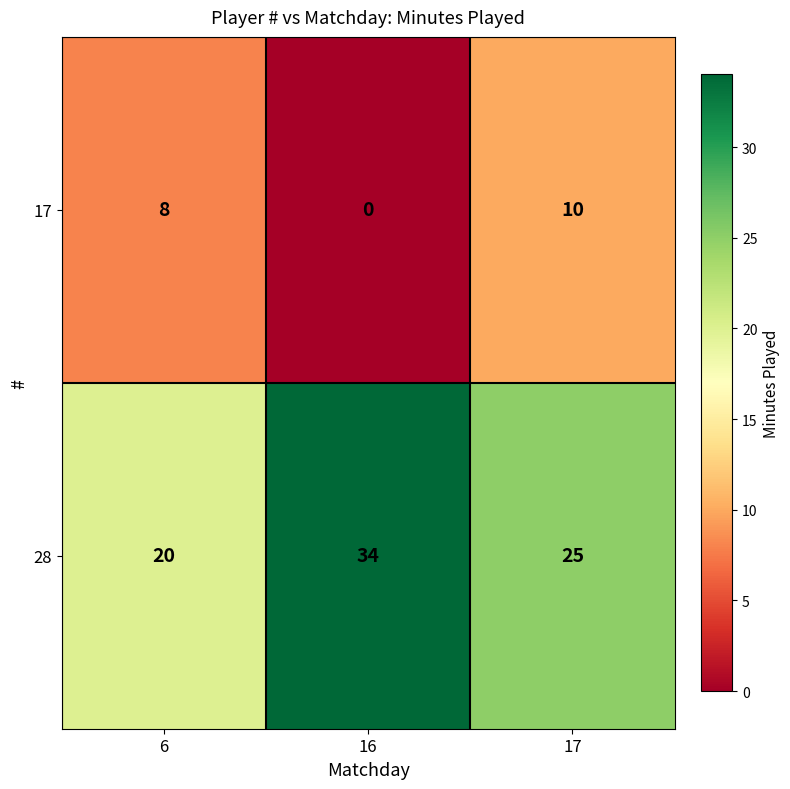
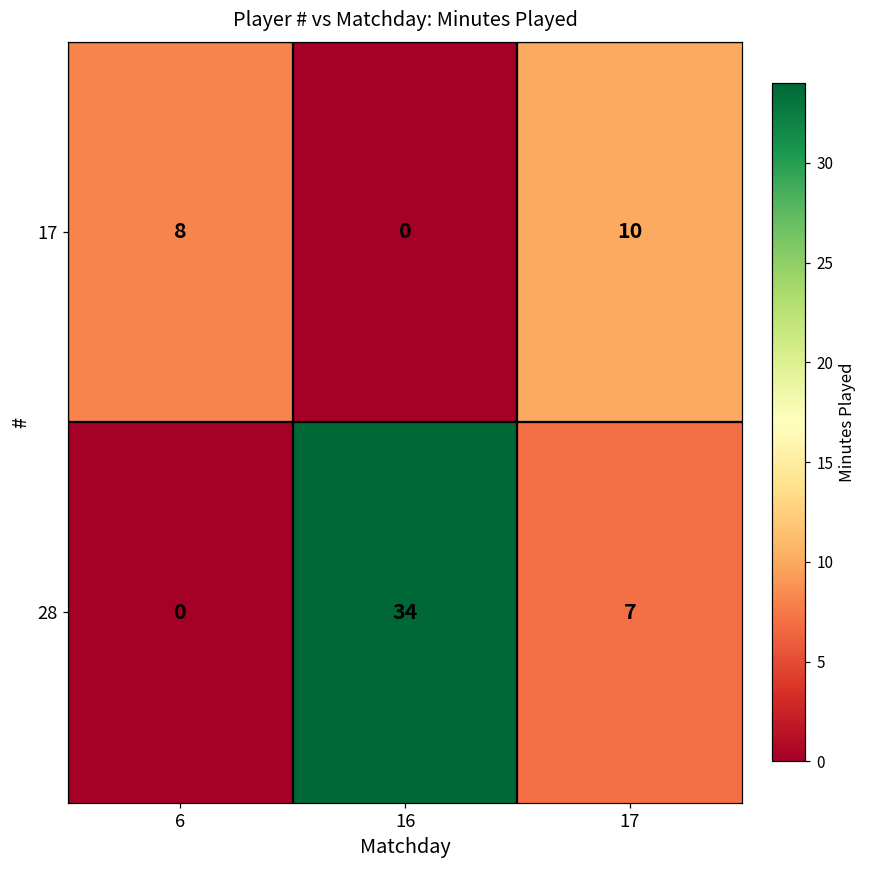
  {
    "17": {
      "6": 8,
      "16": 0,
      "17": 10
    },
    "28": {
-     "6": 20,
+     "6": 0,
      "16": 34,
-     "17": 25
+     "17": 7
    }
  }
